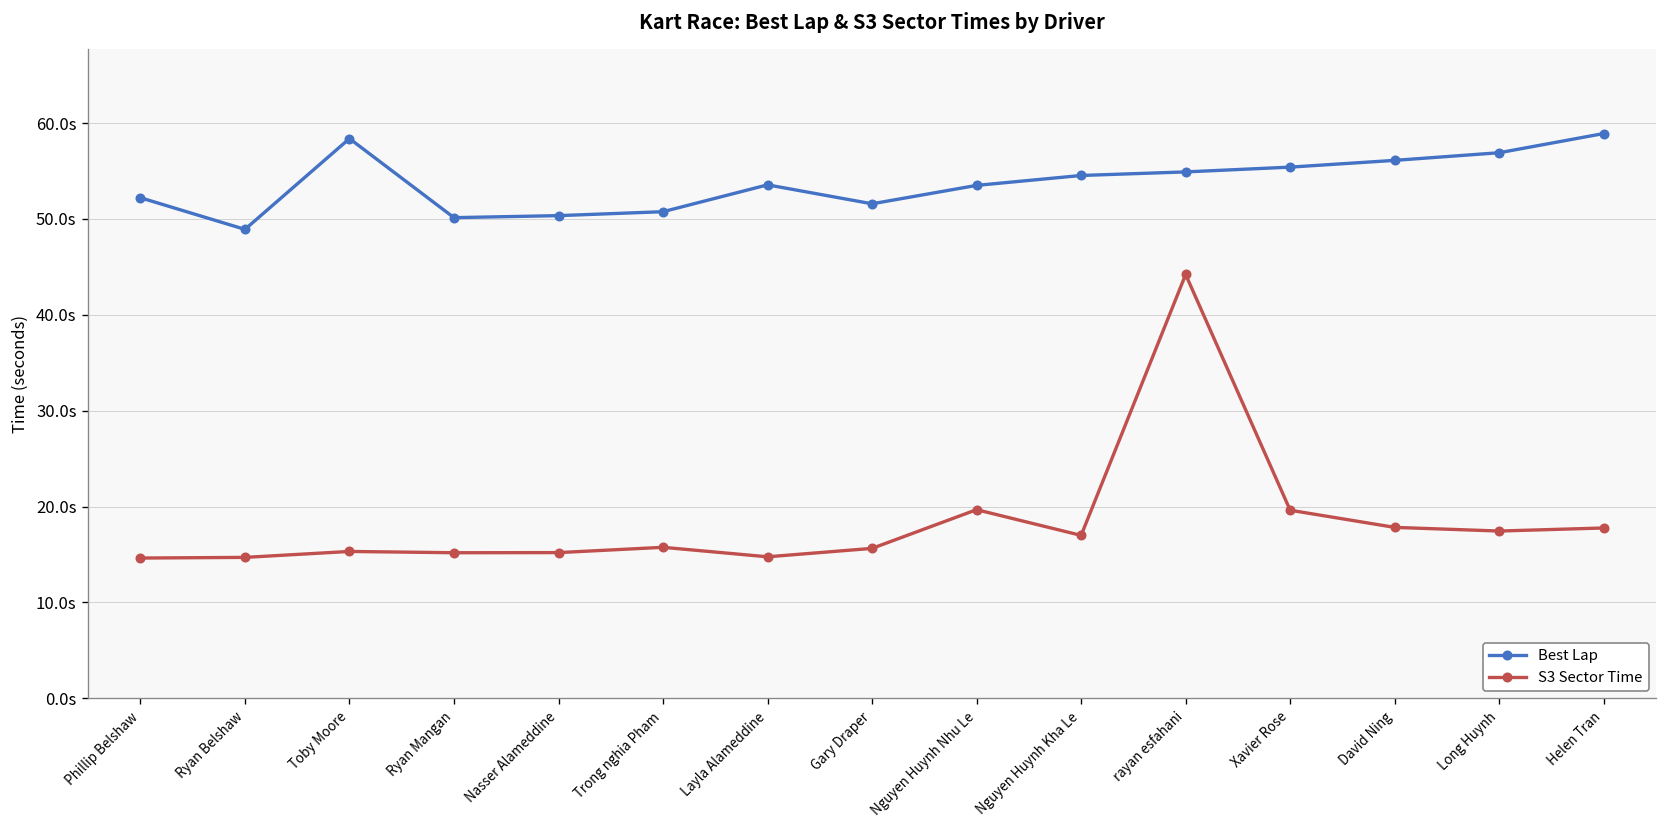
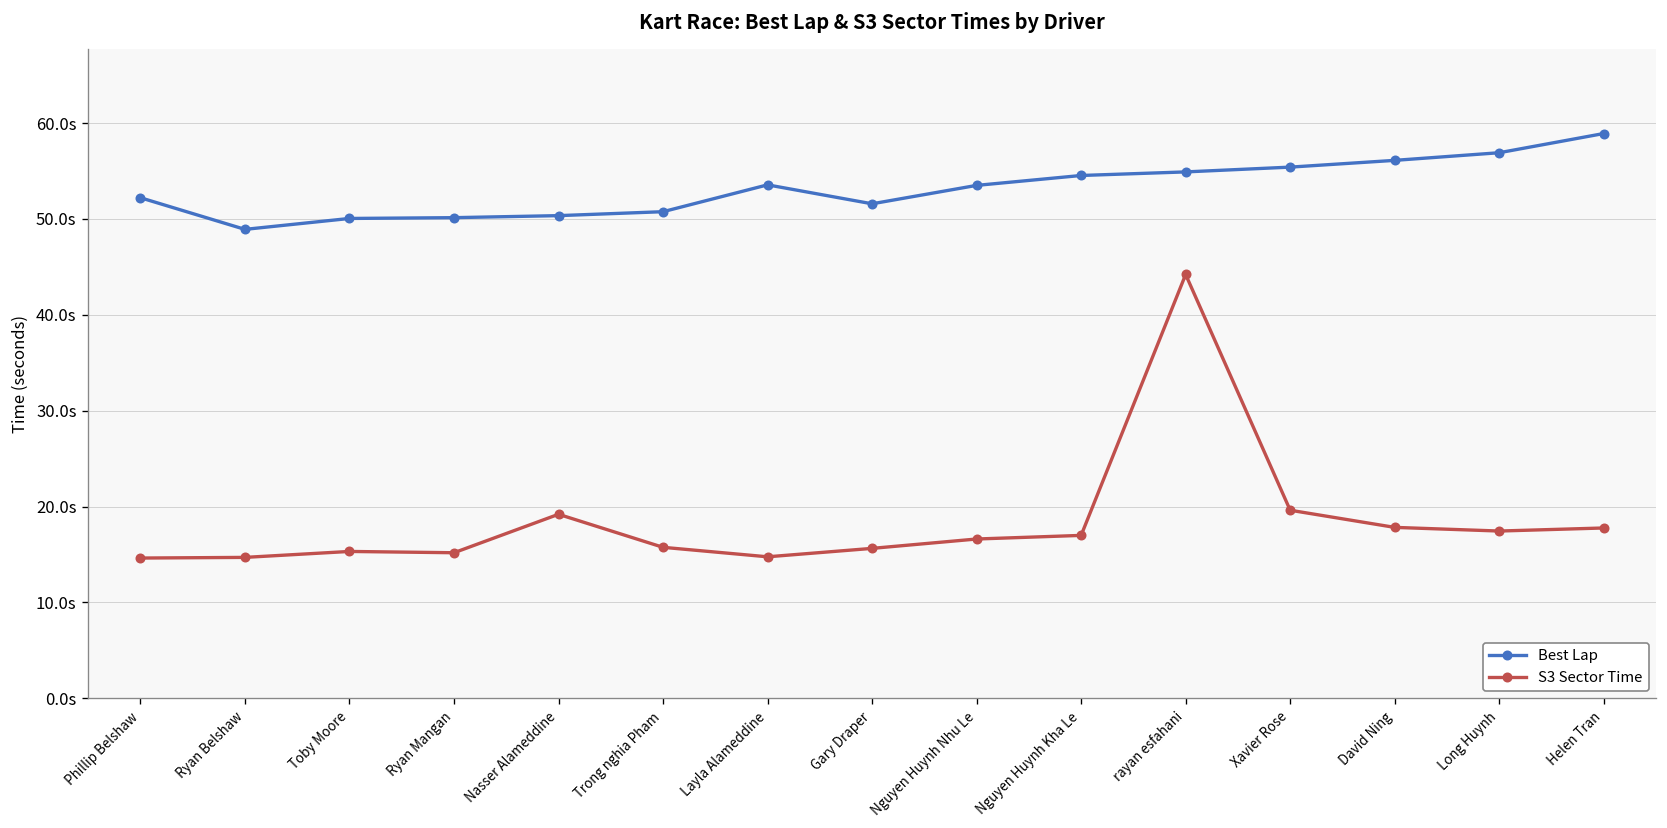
  {
    "Best Lap": {
      "Phillip Belshaw": "52s",
      "Ryan Belshaw": "49s",
-     "Toby Moore": "58s",
+     "Toby Moore": "50s",
      "Ryan Mangan": "50s",
      "Nasser Alameddine": "50s",
      "Trong nghia Pham": "51s",
      "Layla Alameddine": "54s",
      "Gary Draper": "52s",
      "Nguyen Huynh Nhu Le": "54s",
      "Nguyen Huynh Kha Le": "55s",
      "rayan esfahani": "55s",
      "Xavier Rose": "55s",
      "David Ning": "56s",
      "Long Huynh": "57s",
      "Helen Tran": "59s"
    },
    "S3 Sector Time": {
      "Phillip Belshaw": "15s",
      "Ryan Belshaw": "15s",
      "Toby Moore": "15s",
      "Ryan Mangan": "15s",
-     "Nasser Alameddine": "15s",
+     "Nasser Alameddine": "19s",
      "Trong nghia Pham": "16s",
      "Layla Alameddine": "15s",
      "Gary Draper": "16s",
-     "Nguyen Huynh Nhu Le": "20s",
+     "Nguyen Huynh Nhu Le": "17s",
      "Nguyen Huynh Kha Le": "17s",
      "rayan esfahani": "44s",
      "Xavier Rose": "20s",
      "David Ning": "18s",
      "Long Huynh": "17s",
      "Helen Tran": "18s"
    }
  }
